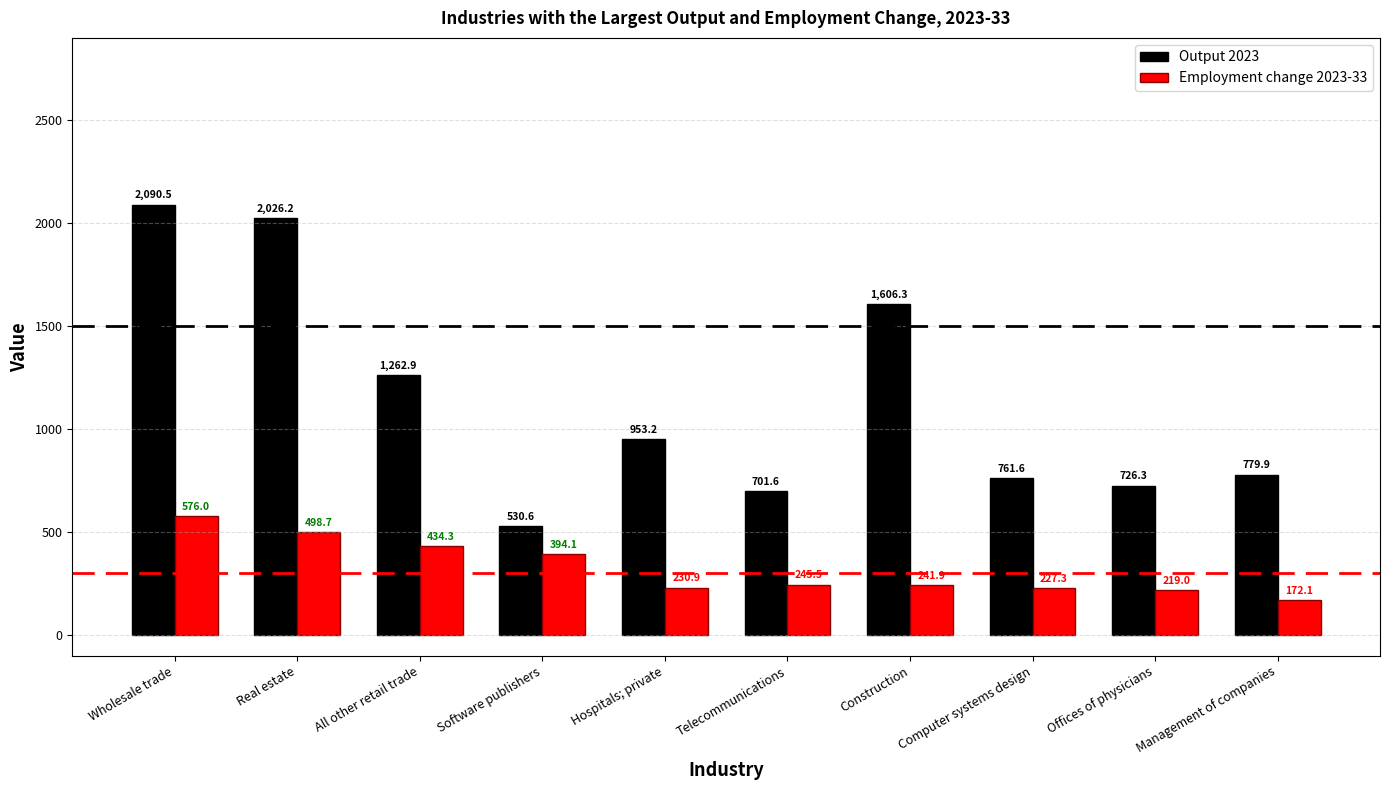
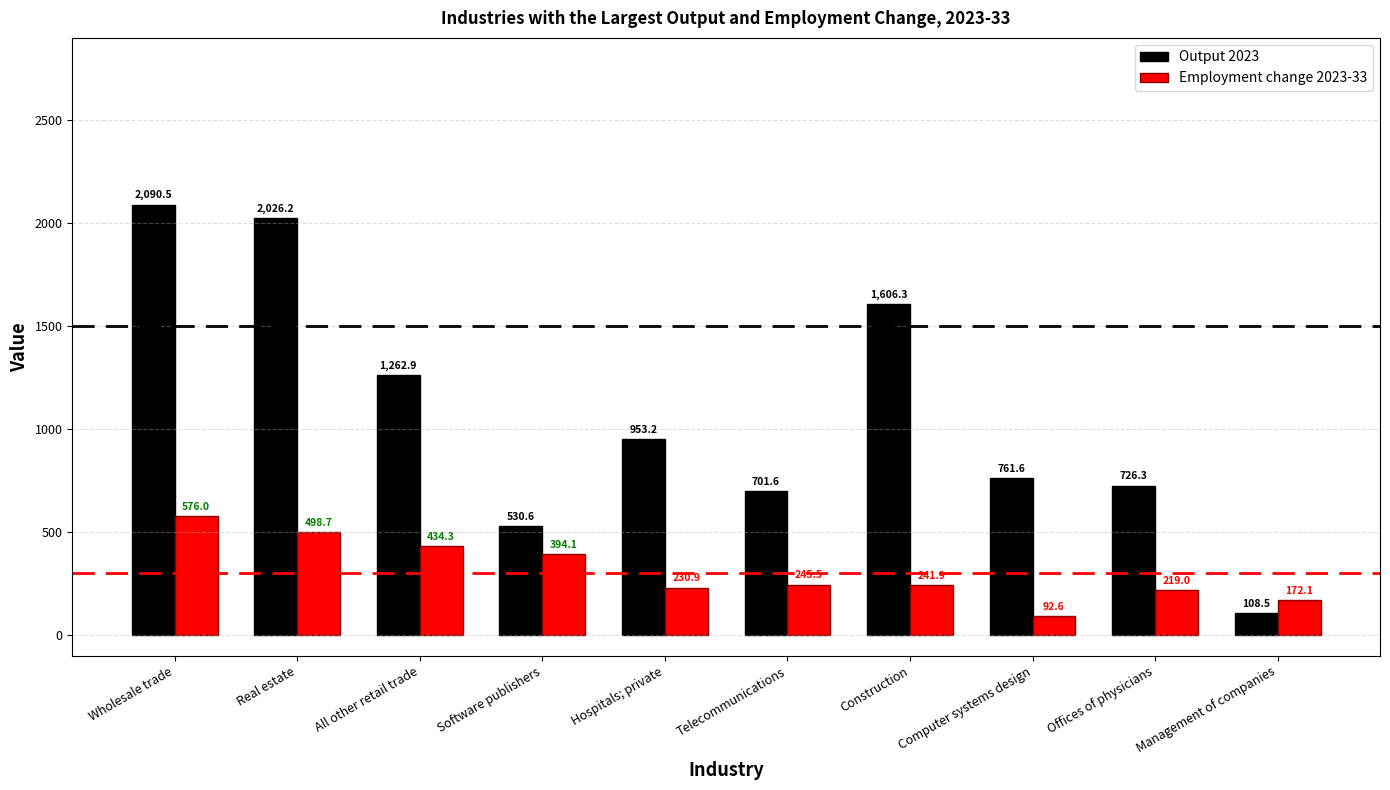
  {
    "Output 2023": {
      "Wholesale trade": "2,090.5",
      "Real estate": "2,026.2",
      "All other retail trade": "1,262.9",
      "Software publishers": "530.6",
      "Hospitals; private": "953.2",
      "Telecommunications": "701.6",
      "Construction": "1,606.3",
      "Computer systems design": "761.6",
      "Offices of physicians": "726.3",
-     "Management of companies": "779.9"
+     "Management of companies": "108.5"
    },
    "Employment change 2023-33": {
      "Wholesale trade": "576.0",
      "Real estate": "498.7",
      "All other retail trade": "434.3",
      "Software publishers": "394.1",
      "Hospitals; private": "230.9",
      "Telecommunications": "245.5",
      "Construction": "241.9",
-     "Computer systems design": "227.3",
+     "Computer systems design": "92.6",
      "Offices of physicians": "219.0",
      "Management of companies": "172.1"
    }
  }
